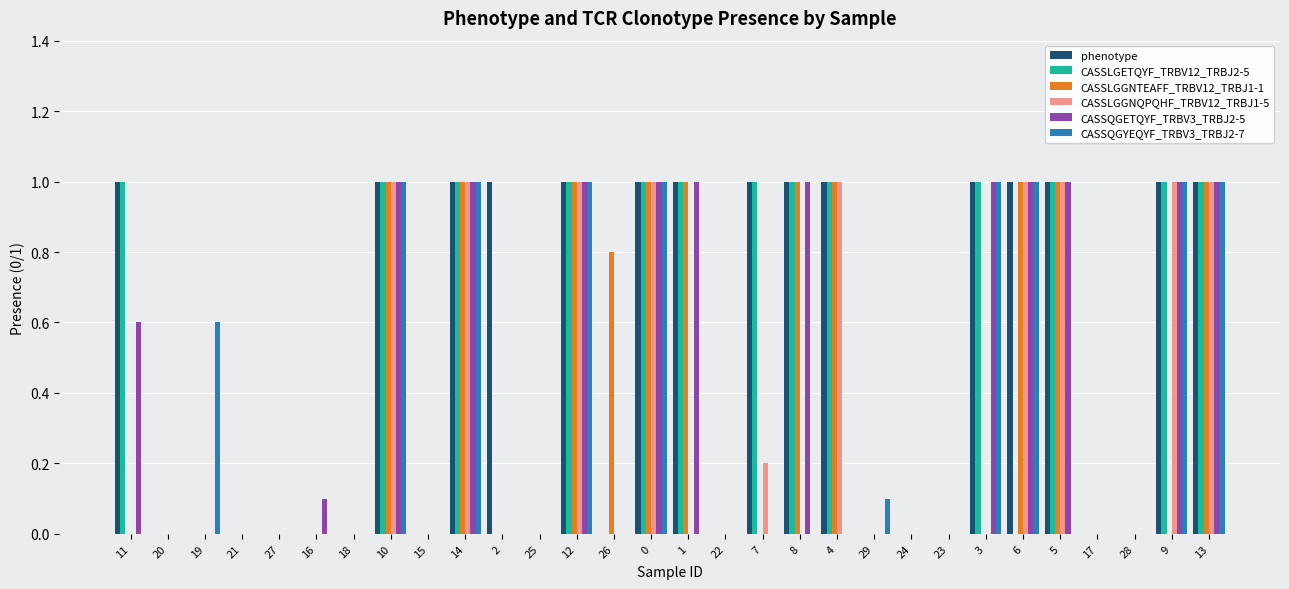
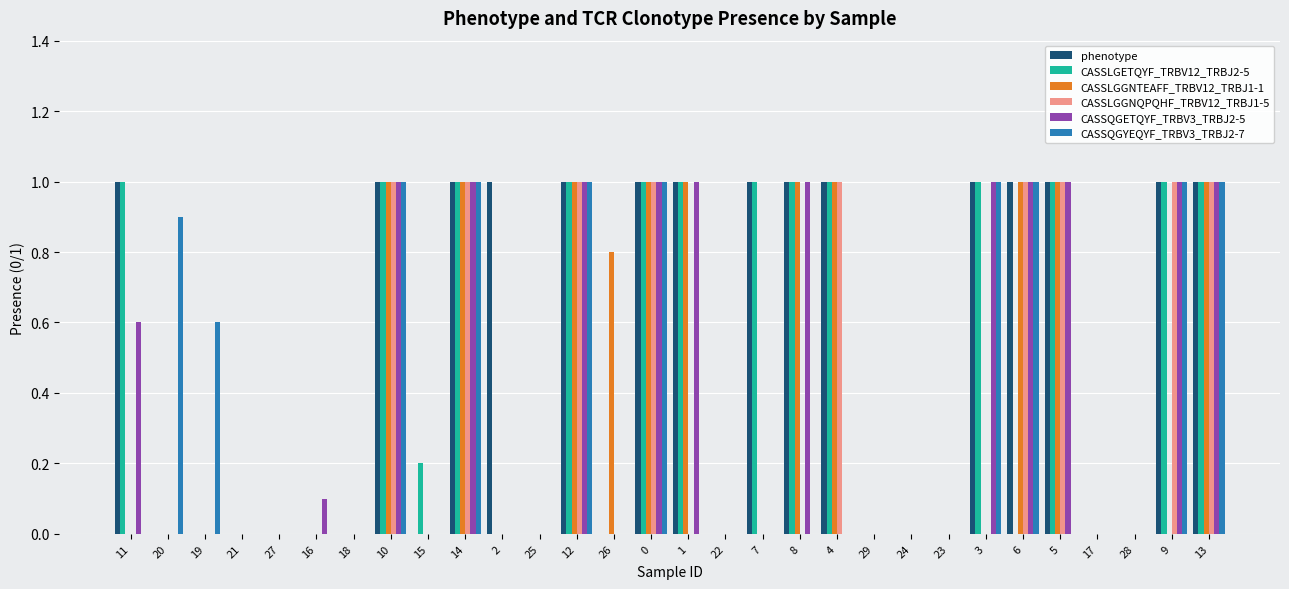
  {
    "phenotype": {
      "11": 1.0,
      "20": 0.0,
      "19": 0.0,
      "21": 0.0,
      "27": 0.0,
      "16": 0.0,
      "18": 0.0,
      "10": 1.0,
      "15": 0.0,
      "14": 1.0,
      "2": 1.0,
      "25": 0.0,
      "12": 1.0,
      "26": 0.0,
      "0": 1.0,
      "1": 1.0,
      "22": 0.0,
      "7": 1.0,
      "8": 1.0,
      "4": 1.0,
      "29": 0.0,
      "24": 0.0,
      "23": 0.0,
      "3": 1.0,
      "6": 1.0,
      "5": 1.0,
      "17": 0.0,
      "28": 0.0,
      "9": 1.0,
      "13": 1.0
    },
    "CASSLGETQYF_TRBV12_TRBJ2-5": {
      "11": 1.0,
      "20": 0.0,
      "19": 0.0,
      "21": 0.0,
      "27": 0.0,
      "16": 0.0,
      "18": 0.0,
      "10": 1.0,
-     "15": 0.0,
+     "15": 0.2,
      "14": 1.0,
      "2": 0.0,
      "25": 0.0,
      "12": 1.0,
      "26": 0.0,
      "0": 1.0,
      "1": 1.0,
      "22": 0.0,
      "7": 1.0,
      "8": 1.0,
      "4": 1.0,
      "29": 0.0,
      "24": 0.0,
      "23": 0.0,
      "3": 1.0,
      "6": 0.0,
      "5": 1.0,
      "17": 0.0,
      "28": 0.0,
      "9": 1.0,
      "13": 1.0
    },
    "CASSLGGNTEAFF_TRBV12_TRBJ1-1": {
      "11": 0.0,
      "20": 0.0,
      "19": 0.0,
      "21": 0.0,
      "27": 0.0,
      "16": 0.0,
      "18": 0.0,
      "10": 1.0,
      "15": 0.0,
      "14": 1.0,
      "2": 0.0,
      "25": 0.0,
      "12": 1.0,
      "26": 0.8,
      "0": 1.0,
      "1": 1.0,
      "22": 0.0,
      "7": 0.0,
      "8": 1.0,
      "4": 1.0,
      "29": 0.0,
      "24": 0.0,
      "23": 0.0,
      "3": 0.0,
      "6": 1.0,
      "5": 1.0,
      "17": 0.0,
      "28": 0.0,
      "9": 0.0,
      "13": 1.0
    },
    "CASSLGGNQPQHF_TRBV12_TRBJ1-5": {
      "11": 0.0,
      "20": 0.0,
      "19": 0.0,
      "21": 0.0,
      "27": 0.0,
      "16": 0.0,
      "18": 0.0,
      "10": 1.0,
      "15": 0.0,
      "14": 1.0,
      "2": 0.0,
      "25": 0.0,
      "12": 1.0,
      "26": 0.0,
      "0": 1.0,
      "1": 0.0,
      "22": 0.0,
-     "7": 0.2,
+     "7": 0.0,
      "8": 0.0,
      "4": 1.0,
      "29": 0.0,
      "24": 0.0,
      "23": 0.0,
      "3": 0.0,
      "6": 1.0,
      "5": 1.0,
      "17": 0.0,
      "28": 0.0,
      "9": 1.0,
      "13": 1.0
    },
    "CASSQGETQYF_TRBV3_TRBJ2-5": {
      "11": 0.6,
      "20": 0.0,
      "19": 0.0,
      "21": 0.0,
      "27": 0.0,
      "16": 0.1,
      "18": 0.0,
      "10": 1.0,
      "15": 0.0,
      "14": 1.0,
      "2": 0.0,
      "25": 0.0,
      "12": 1.0,
      "26": 0.0,
      "0": 1.0,
      "1": 1.0,
      "22": 0.0,
      "7": 0.0,
      "8": 1.0,
      "4": 0.0,
      "29": 0.0,
      "24": 0.0,
      "23": 0.0,
      "3": 1.0,
      "6": 1.0,
      "5": 1.0,
      "17": 0.0,
      "28": 0.0,
      "9": 1.0,
      "13": 1.0
    },
    "CASSQGYEQYF_TRBV3_TRBJ2-7": {
      "11": 0.0,
-     "20": 0.0,
+     "20": 0.9,
      "19": 0.6,
      "21": 0.0,
      "27": 0.0,
      "16": 0.0,
      "18": 0.0,
      "10": 1.0,
      "15": 0.0,
      "14": 1.0,
      "2": 0.0,
      "25": 0.0,
      "12": 1.0,
      "26": 0.0,
      "0": 1.0,
      "1": 0.0,
      "22": 0.0,
      "7": 0.0,
      "8": 0.0,
      "4": 0.0,
-     "29": 0.1,
+     "29": 0.0,
      "24": 0.0,
      "23": 0.0,
      "3": 1.0,
      "6": 1.0,
      "5": 0.0,
      "17": 0.0,
      "28": 0.0,
      "9": 1.0,
      "13": 1.0
    }
  }
